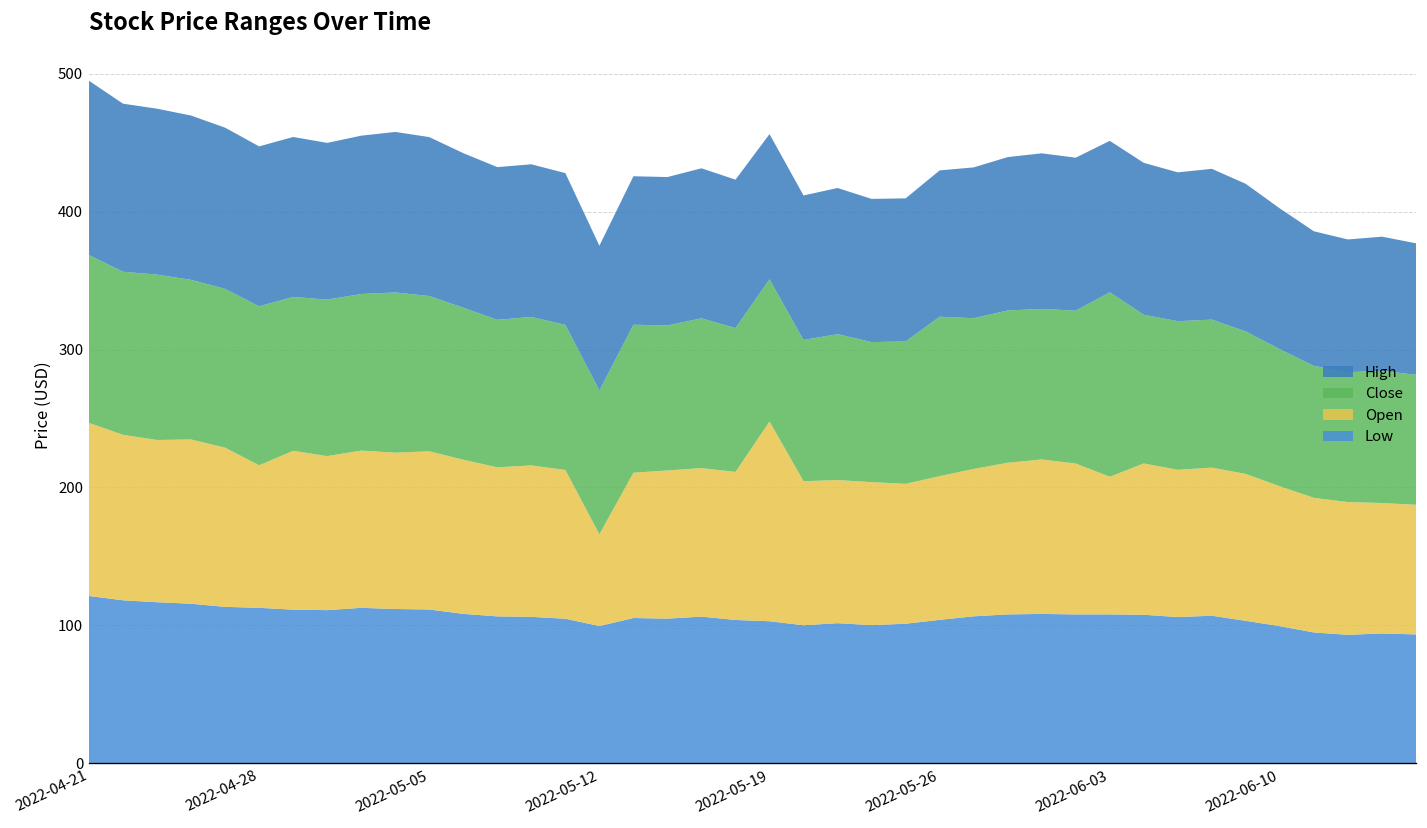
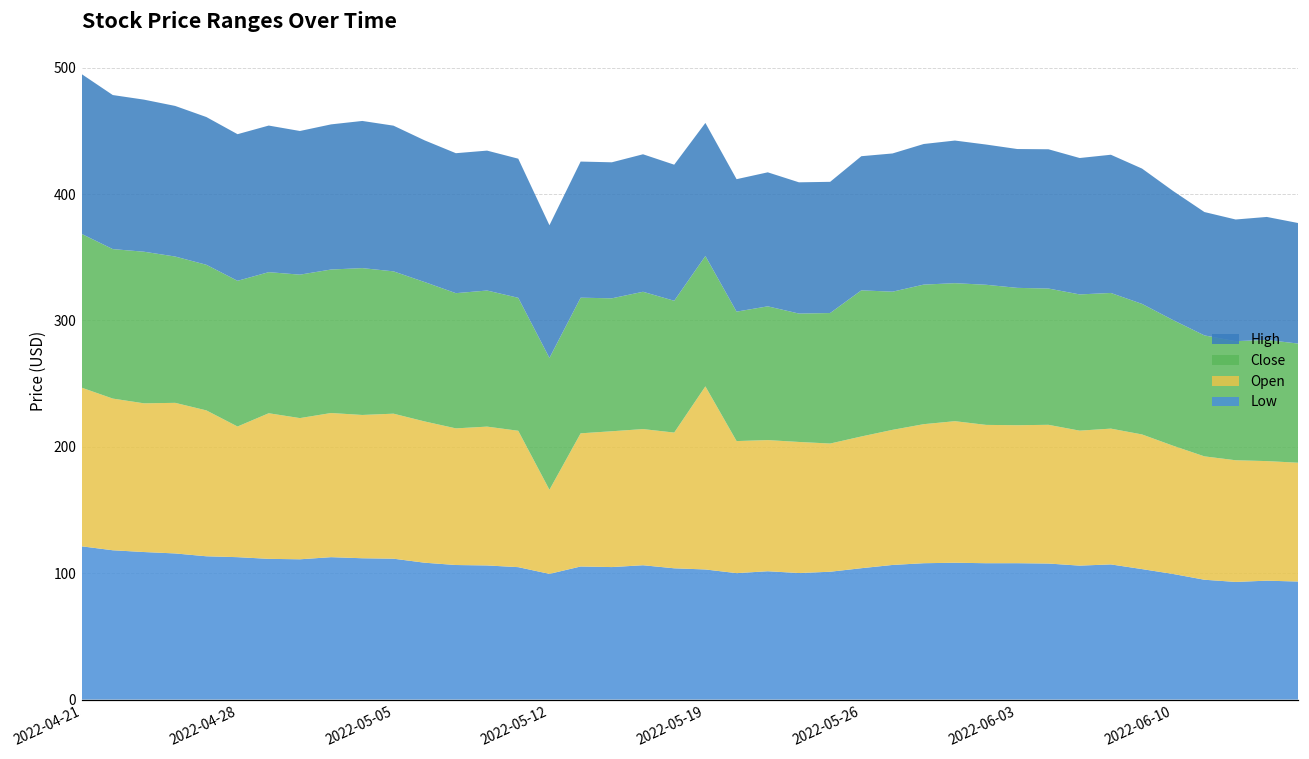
  {
    "Open": {
      "2022-04-21": 126,
      "2022-04-28": 103,
      "2022-05-05": 115,
      "2022-05-12": 67,
      "2022-05-19": 145,
      "2022-05-26": 104,
-     "2022-06-03": 100,
+     "2022-06-03": 109,
      "2022-06-10": 101
    },
    "Close": {
      "2022-04-21": 122,
      "2022-04-28": 115,
      "2022-05-05": 113,
      "2022-05-12": 104,
      "2022-05-19": 103,
      "2022-05-26": 116,
-     "2022-06-03": 134,
+     "2022-06-03": 109,
      "2022-06-10": 99
    }
  }
